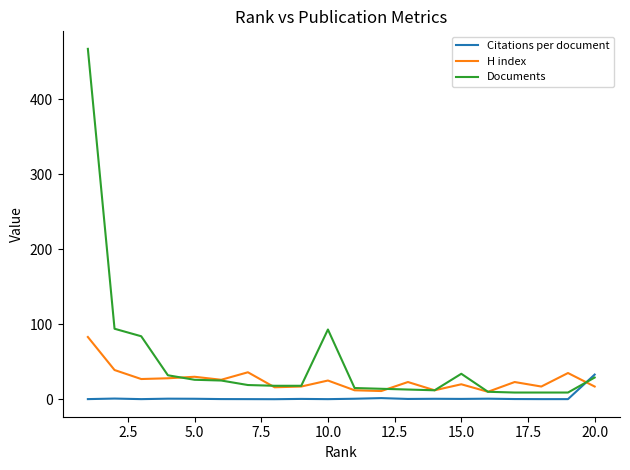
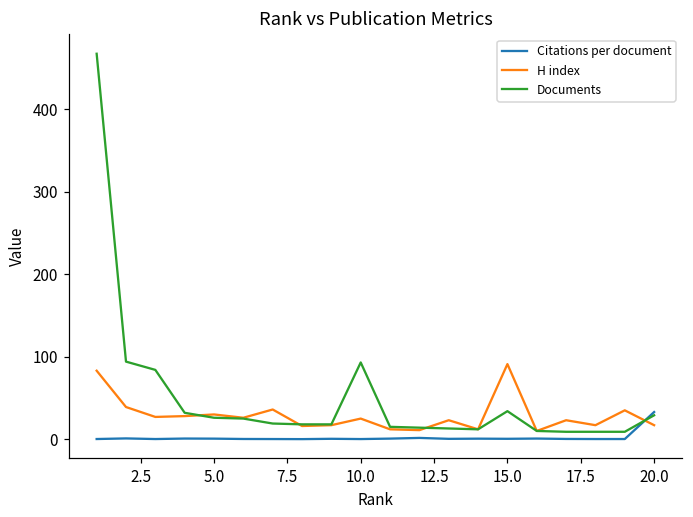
  {
    "Citations per document": {
      "5.0": 0,
      "10.0": 0,
      "15.0": 0,
      "20.0": 30
    },
    "H index": {
      "5.0": 30,
      "10.0": 30,
-     "15.0": 20,
+     "15.0": 90,
      "20.0": 20
    },
    "Documents": {
      "5.0": 30,
      "10.0": 90,
      "15.0": 30,
      "20.0": 30
    }
  }
